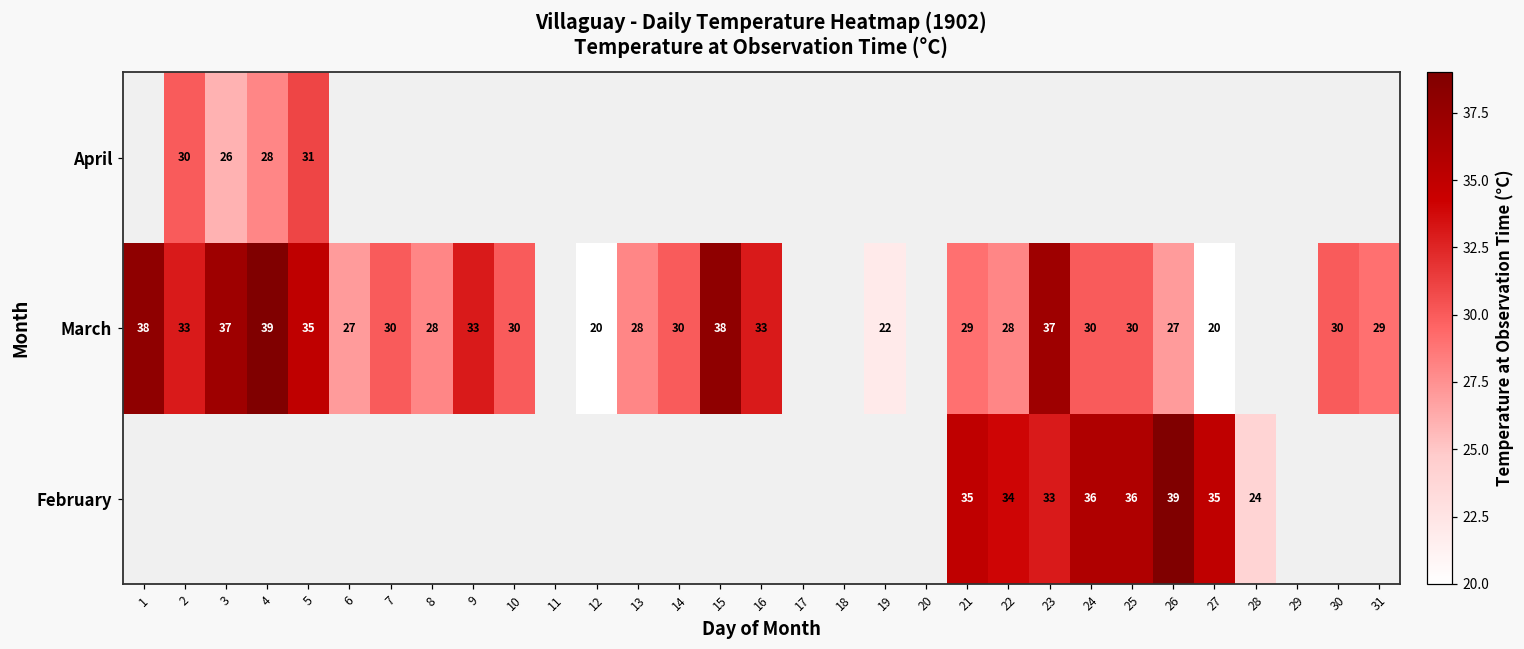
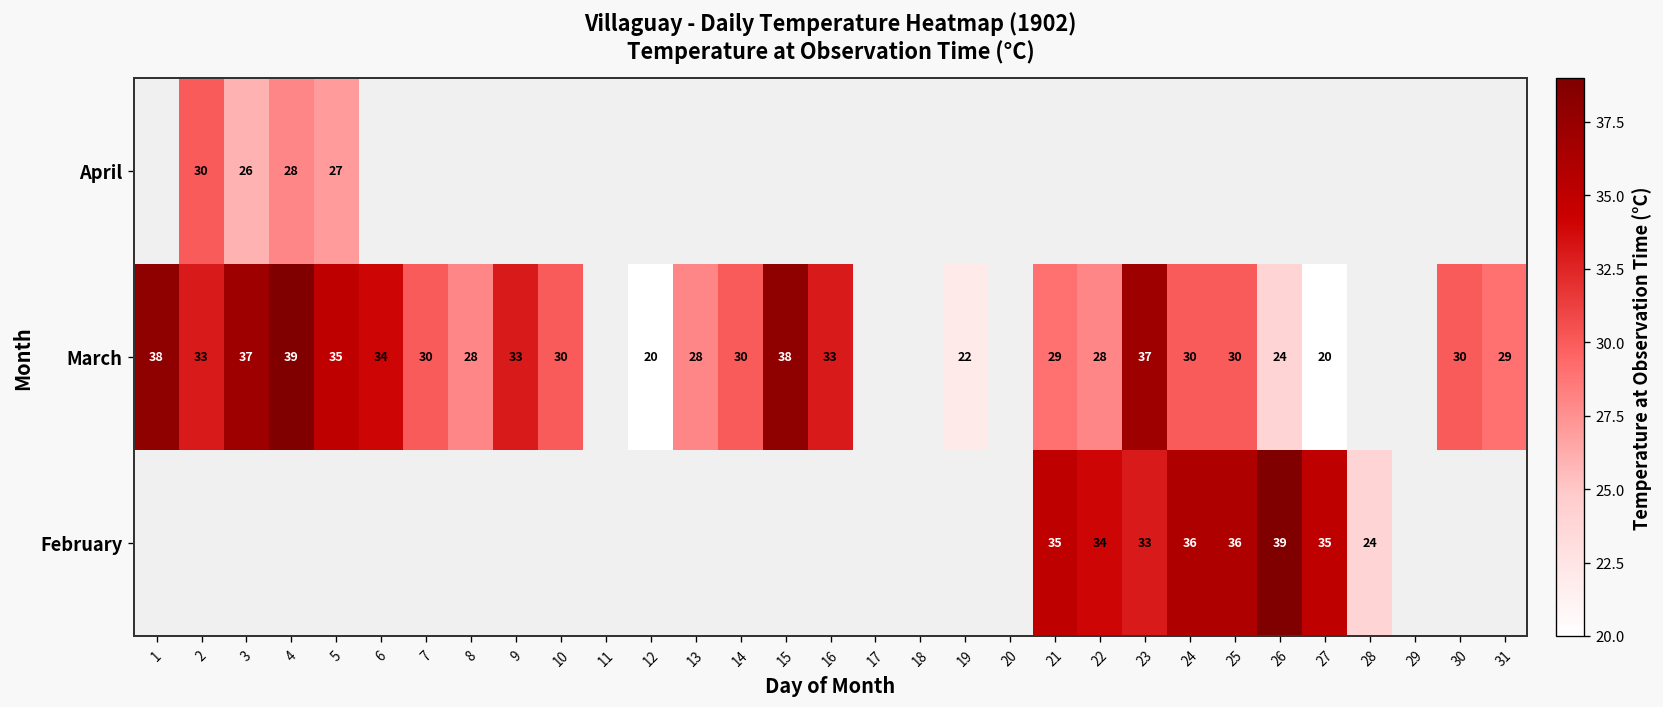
  {
    "April": {
      "2": 30,
      "3": 26,
      "4": 28,
-     "5": 31
+     "5": 27
    },
    "March": {
      "1": 38,
      "2": 33,
      "3": 37,
      "4": 39,
      "5": 35,
-     "6": 27,
+     "6": 34,
      "7": 30,
      "8": 28,
      "9": 33,
      "10": 30,
      "12": 20,
      "13": 28,
      "14": 30,
      "15": 38,
      "16": 33,
      "19": 22,
      "21": 29,
      "22": 28,
      "23": 37,
      "24": 30,
      "25": 30,
-     "26": 27,
+     "26": 24,
      "27": 20,
      "30": 30,
      "31": 29
    },
    "February": {
      "21": 35,
      "22": 34,
      "23": 33,
      "24": 36,
      "25": 36,
      "26": 39,
      "27": 35,
      "28": 24
    }
  }
